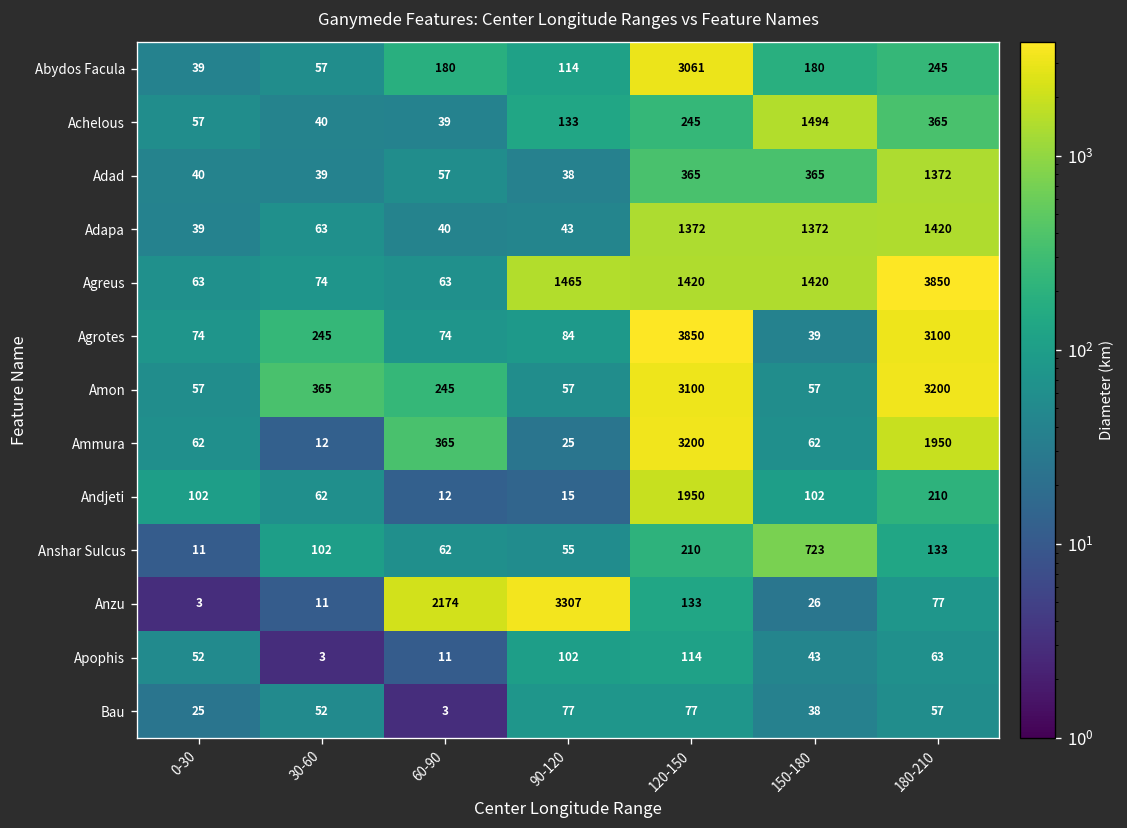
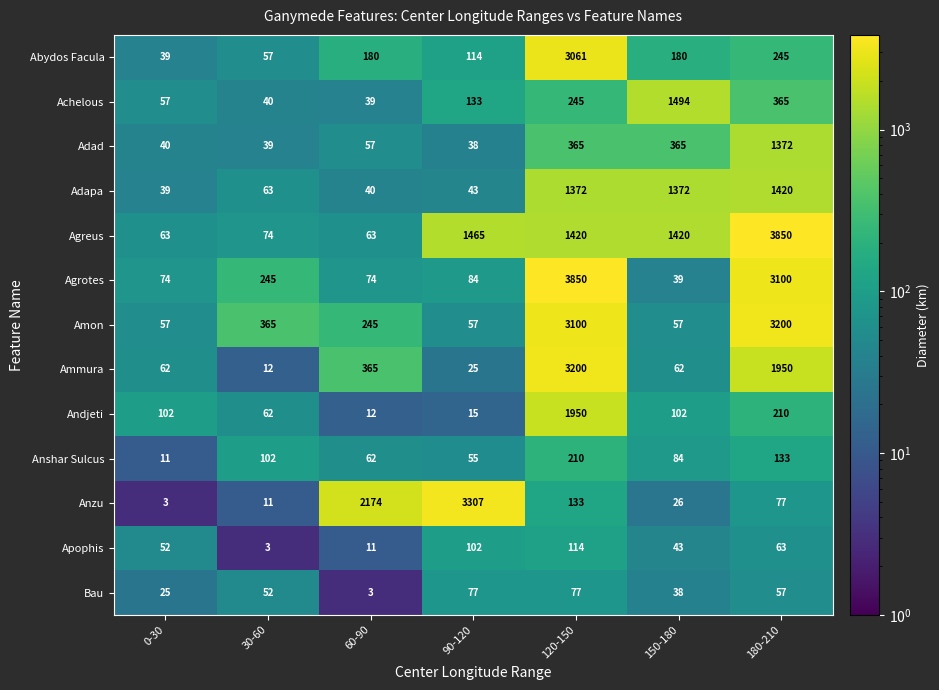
  {
    "Abydos Facula": {
      "0-30": 39,
      "30-60": 57,
      "60-90": 180,
      "90-120": 114,
      "120-150": 3061,
      "150-180": 180,
      "180-210": 245
    },
    "Achelous": {
      "0-30": 57,
      "30-60": 40,
      "60-90": 39,
      "90-120": 133,
      "120-150": 245,
      "150-180": 1494,
      "180-210": 365
    },
    "Adad": {
      "0-30": 40,
      "30-60": 39,
      "60-90": 57,
      "90-120": 38,
      "120-150": 365,
      "150-180": 365,
      "180-210": 1372
    },
    "Adapa": {
      "0-30": 39,
      "30-60": 63,
      "60-90": 40,
      "90-120": 43,
      "120-150": 1372,
      "150-180": 1372,
      "180-210": 1420
    },
    "Agreus": {
      "0-30": 63,
      "30-60": 74,
      "60-90": 63,
      "90-120": 1465,
      "120-150": 1420,
      "150-180": 1420,
      "180-210": 3850
    },
    "Agrotes": {
      "0-30": 74,
      "30-60": 245,
      "60-90": 74,
      "90-120": 84,
      "120-150": 3850,
      "150-180": 39,
      "180-210": 3100
    },
    "Amon": {
      "0-30": 57,
      "30-60": 365,
      "60-90": 245,
      "90-120": 57,
      "120-150": 3100,
      "150-180": 57,
      "180-210": 3200
    },
    "Ammura": {
      "0-30": 62,
      "30-60": 12,
      "60-90": 365,
      "90-120": 25,
      "120-150": 3200,
      "150-180": 62,
      "180-210": 1950
    },
    "Andjeti": {
      "0-30": 102,
      "30-60": 62,
      "60-90": 12,
      "90-120": 15,
      "120-150": 1950,
      "150-180": 102,
      "180-210": 210
    },
    "Anshar Sulcus": {
      "0-30": 11,
      "30-60": 102,
      "60-90": 62,
      "90-120": 55,
      "120-150": 210,
-     "150-180": 723,
+     "150-180": 84,
      "180-210": 133
    },
    "Anzu": {
      "0-30": 3,
      "30-60": 11,
      "60-90": 2174,
      "90-120": 3307,
      "120-150": 133,
      "150-180": 26,
      "180-210": 77
    },
    "Apophis": {
      "0-30": 52,
      "30-60": 3,
      "60-90": 11,
      "90-120": 102,
      "120-150": 114,
      "150-180": 43,
      "180-210": 63
    },
    "Bau": {
      "0-30": 25,
      "30-60": 52,
      "60-90": 3,
      "90-120": 77,
      "120-150": 77,
      "150-180": 38,
      "180-210": 57
    }
  }
